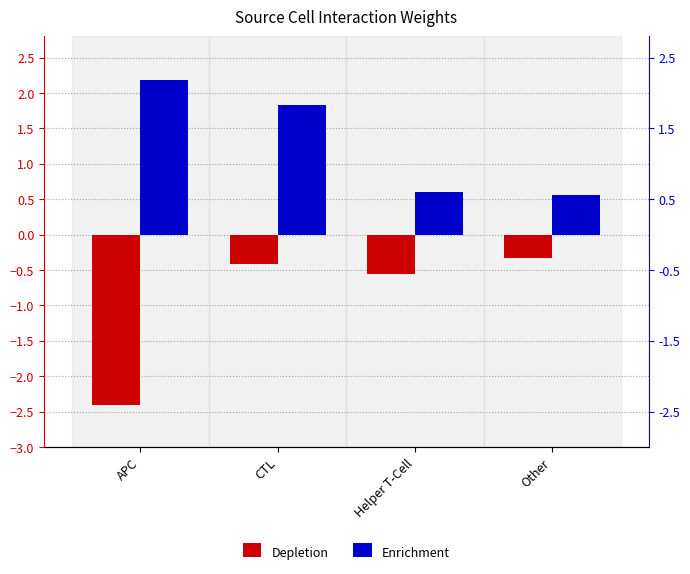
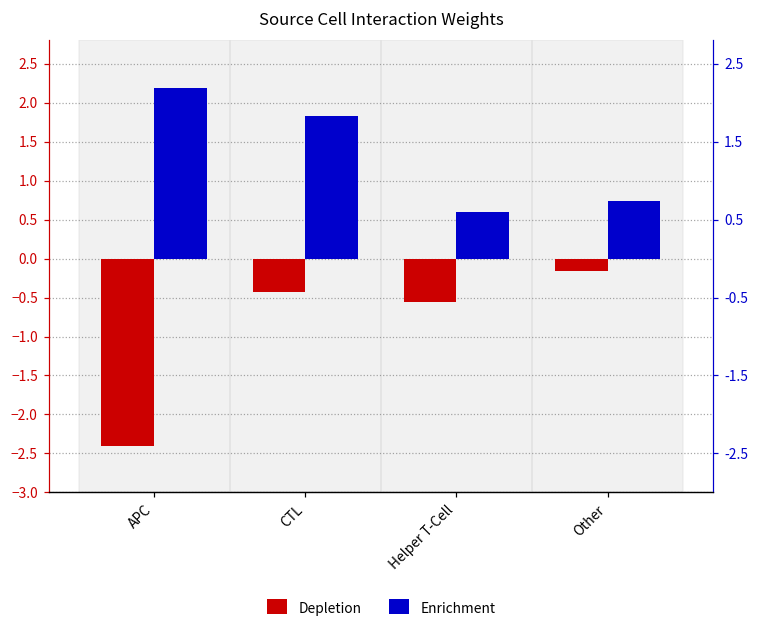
  {
    "Depletion": {
      "APC": -2.4,
      "CTL": -0.4,
      "Helper T-Cell": -0.6,
-     "Other": -0.3
+     "Other": -0.2
    },
    "Enrichment": {
      "APC": 2.2,
      "CTL": 1.8,
      "Helper T-Cell": 0.6,
-     "Other": 0.6
+     "Other": 0.7
    }
  }
